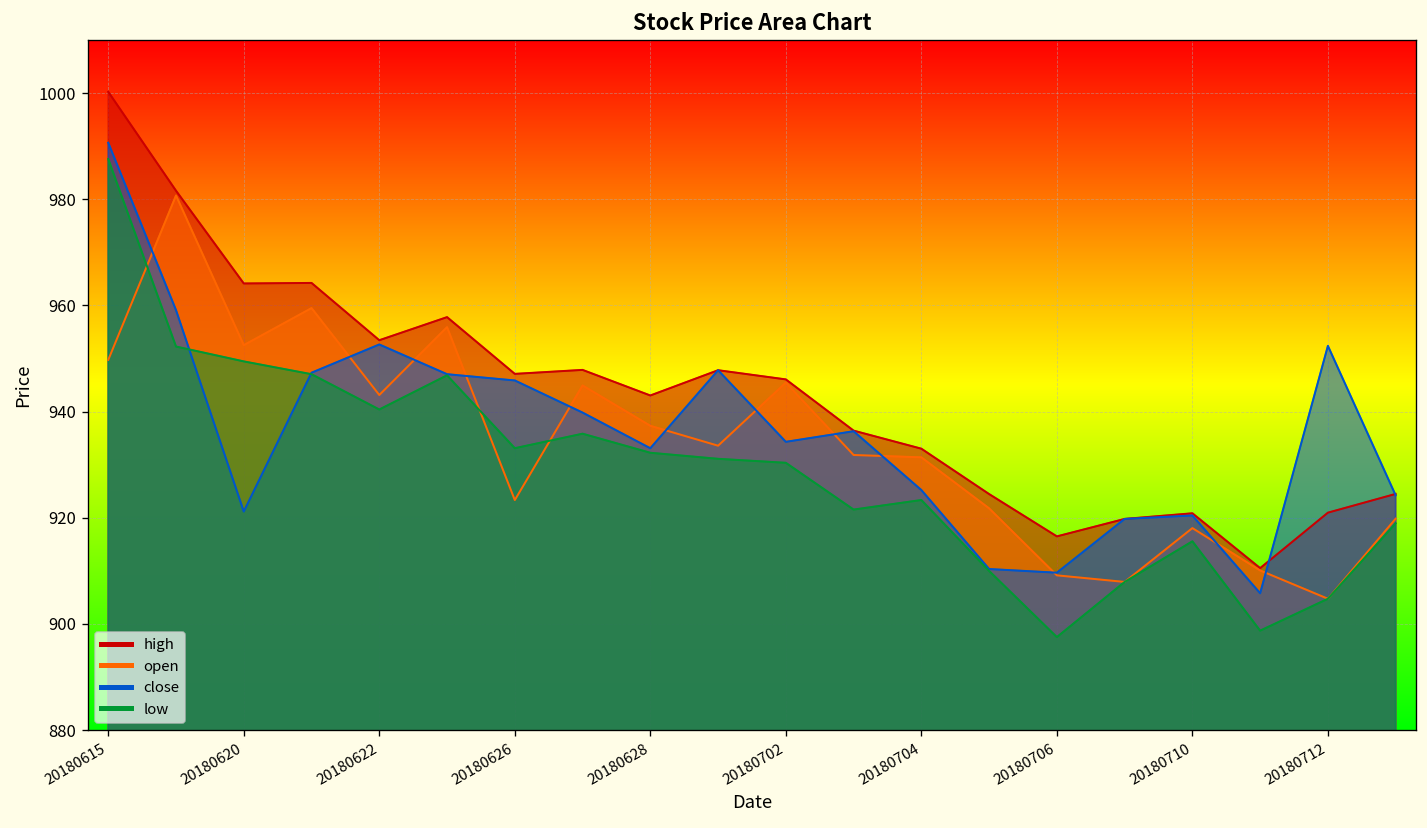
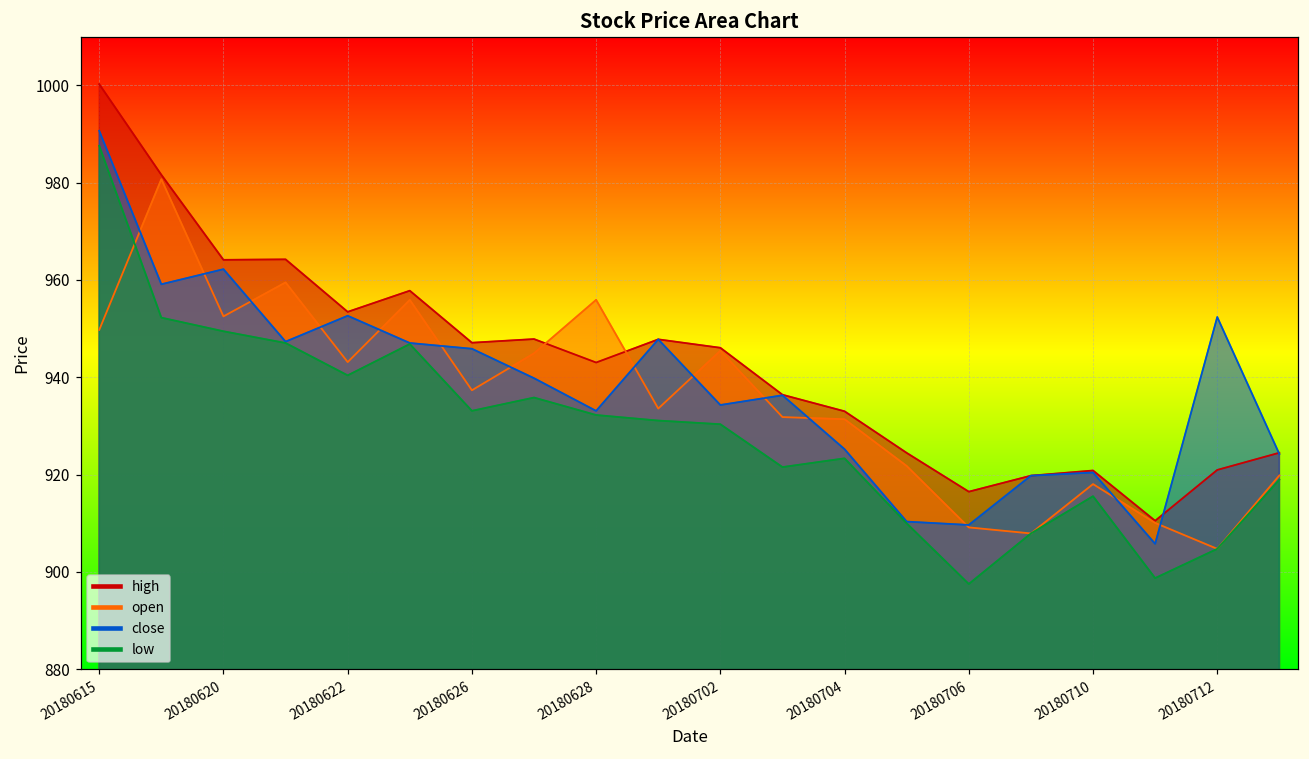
  {
    "high": {
      "20180615": 1000,
      "20180620": 964,
      "20180622": 953,
      "20180626": 947,
      "20180628": 943,
      "20180702": 946,
      "20180704": 933,
      "20180706": 917,
      "20180712": 921
    },
    "open": {
      "20180615": 950,
      "20180620": 953,
      "20180622": 943,
-     "20180626": 923,
-     "20180628": 937,
+     "20180626": 937,
+     "20180628": 956,
      "20180702": 945,
      "20180704": 931,
      "20180710": 918
    },
    "close": {
      "20180615": 991,
-     "20180620": 921,
+     "20180620": 962,
      "20180622": 953,
      "20180626": 946,
      "20180628": 933,
      "20180702": 934,
      "20180704": 925,
      "20180712": 952
    },
    "low": {
      "20180615": 988,
      "20180620": 949,
      "20180622": 940,
      "20180626": 933,
      "20180628": 932,
      "20180702": 930,
      "20180704": 923,
      "20180706": 898,
      "20180710": 916
    }
  }
